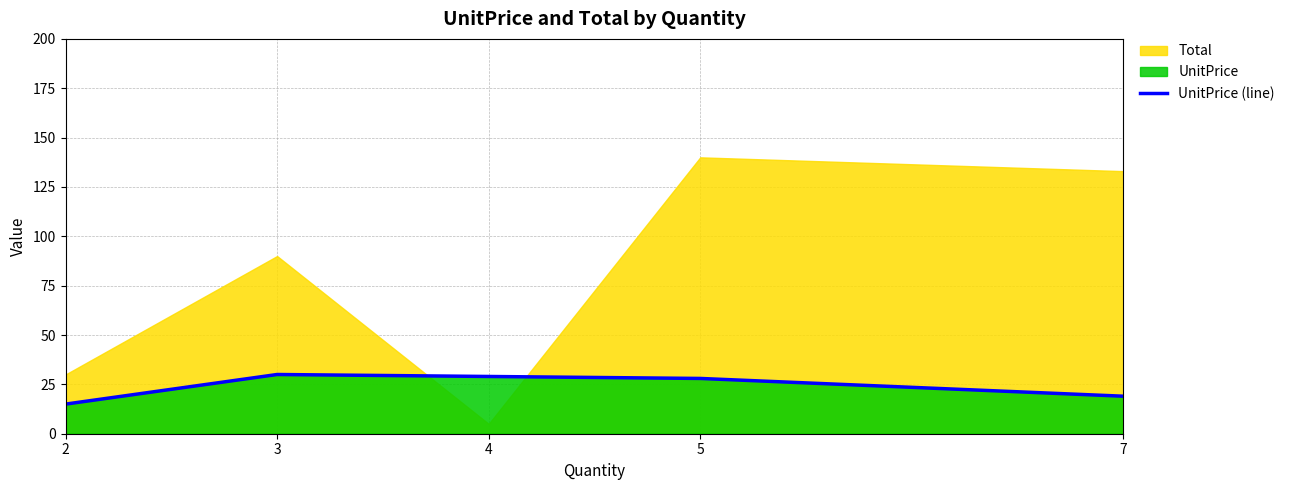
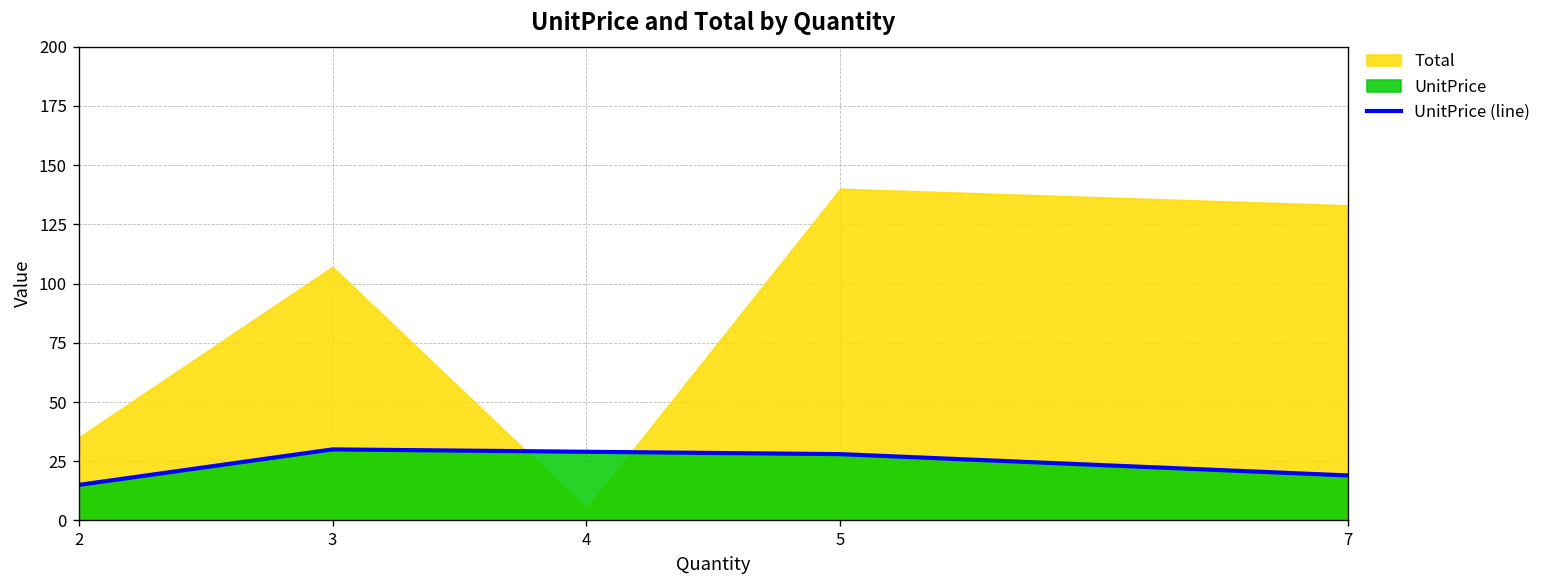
  {
    "Total": {
-     "2": 30,
-     "3": 90,
+     "2": 35,
+     "3": 107,
      "4": 5,
      "5": 140,
      "7": 133
    },
    "UnitPrice": {
      "2": 15,
      "3": 30,
      "4": 29,
      "5": 28,
      "7": 19
    }
  }
